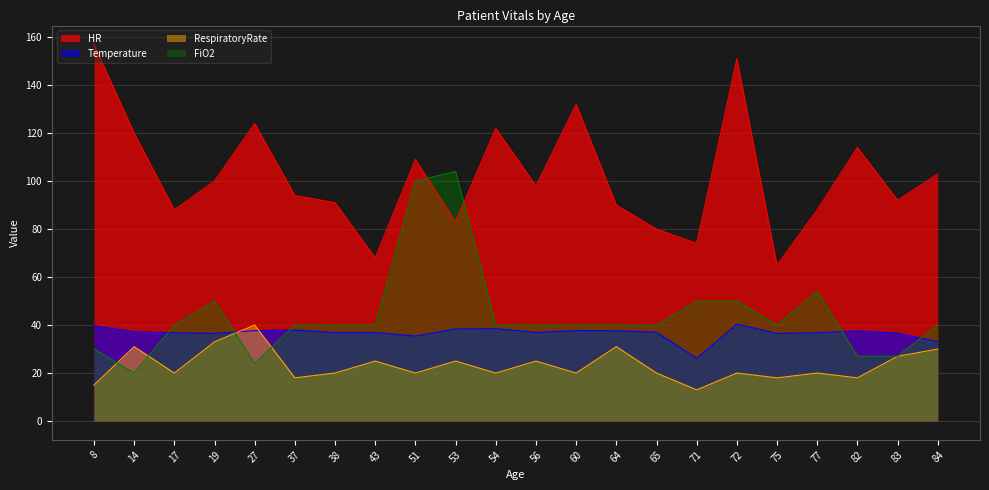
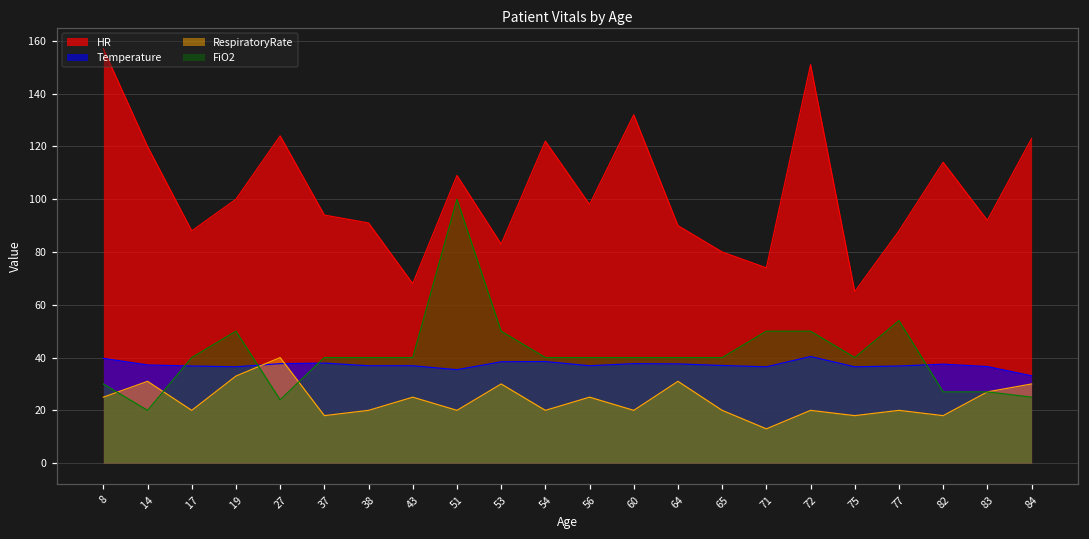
  {
    "HR": {
      "14": 120,
      "17": 88,
      "19": 100,
      "27": 124,
      "37": 94,
      "38": 91,
      "43": 68,
      "51": 109,
      "53": 83,
      "54": 122,
      "56": 98,
      "60": 132,
      "64": 90,
      "65": 80,
      "71": 74,
      "72": 151,
      "75": 65,
      "77": 88,
      "82": 114,
      "83": 92,
-     "84": 103
+     "84": 123
    },
    "Temperature": {
      "8": 40,
      "14": 37,
      "17": 37,
      "19": 37,
      "27": 38,
      "37": 38,
      "38": 37,
      "43": 37,
      "51": 35,
      "53": 38,
      "54": 39,
      "56": 37,
      "60": 38,
      "64": 38,
      "65": 37,
-     "71": 26,
+     "71": 37,
      "72": 40,
      "75": 37,
      "77": 37,
      "82": 38,
      "83": 37,
      "84": 33
    },
    "RespiratoryRate": {
-     "8": 15,
+     "8": 25,
      "14": 31,
      "17": 20,
      "19": 33,
      "27": 40,
      "37": 18,
      "38": 20,
      "43": 25,
      "51": 20,
-     "53": 25,
+     "53": 30,
      "54": 20,
      "56": 25,
      "60": 20,
      "64": 31,
      "65": 20,
      "71": 13,
      "72": 20,
      "75": 18,
      "77": 20,
      "82": 18,
      "84": 30
    },
    "FiO2": {
      "8": 30,
      "14": 20,
      "17": 40,
      "19": 50,
      "27": 24,
      "37": 40,
      "38": 40,
      "43": 40,
      "51": 100,
-     "53": 104,
+     "53": 50,
      "54": 40,
      "56": 40,
      "60": 40,
      "64": 40,
      "65": 40,
      "71": 50,
      "72": 50,
      "75": 40,
      "77": 54,
      "82": 27,
-     "84": 40
+     "84": 25
    }
  }
